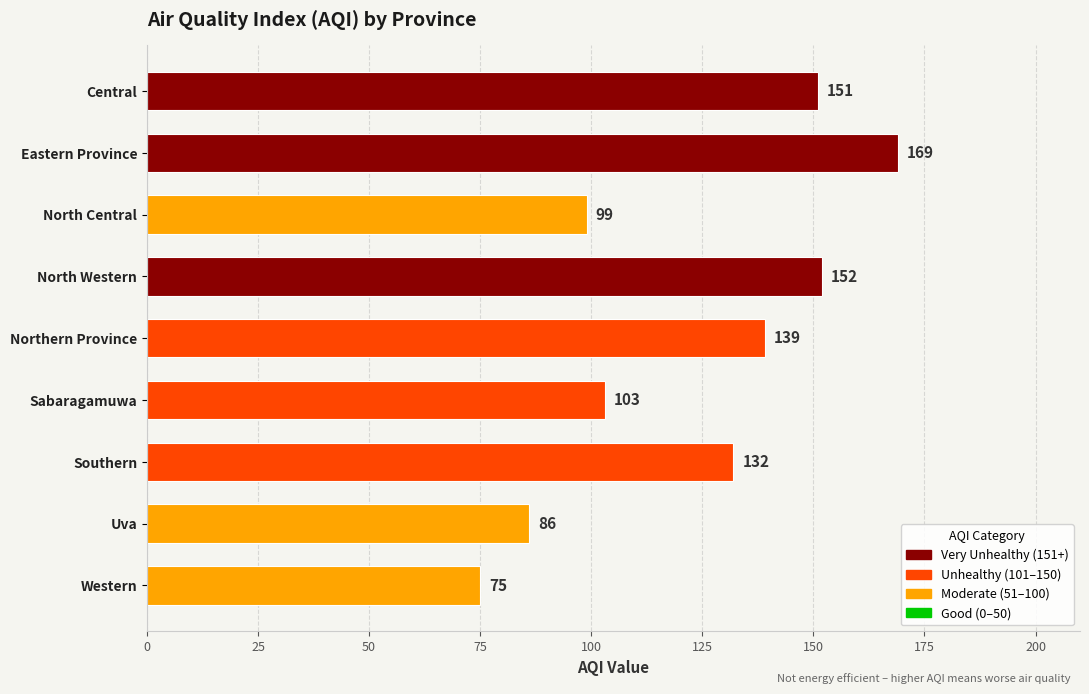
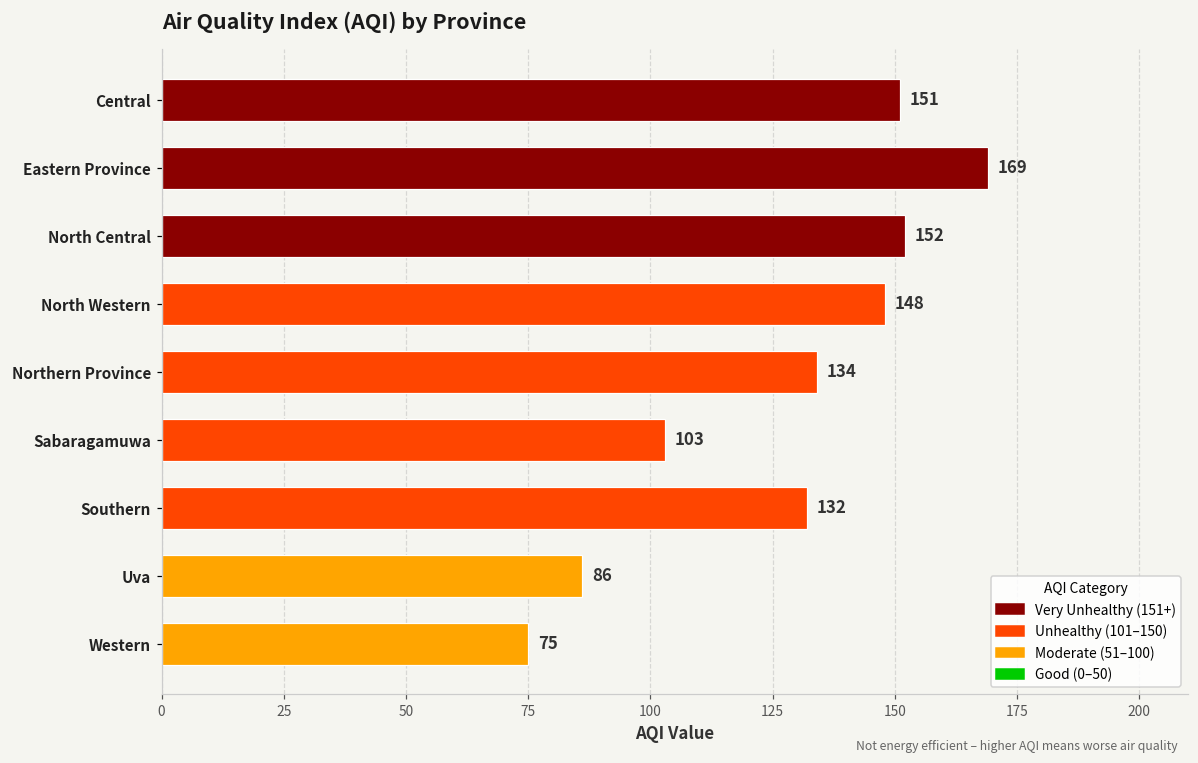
  {
    "Central": 151,
    "Eastern Province": 169,
-   "North Central": 99,
-   "North Western": 152,
-   "Northern Province": 139,
+   "North Central": 152,
+   "North Western": 148,
+   "Northern Province": 134,
    "Sabaragamuwa": 103,
    "Southern": 132,
    "Uva": 86,
    "Western": 75
  }
